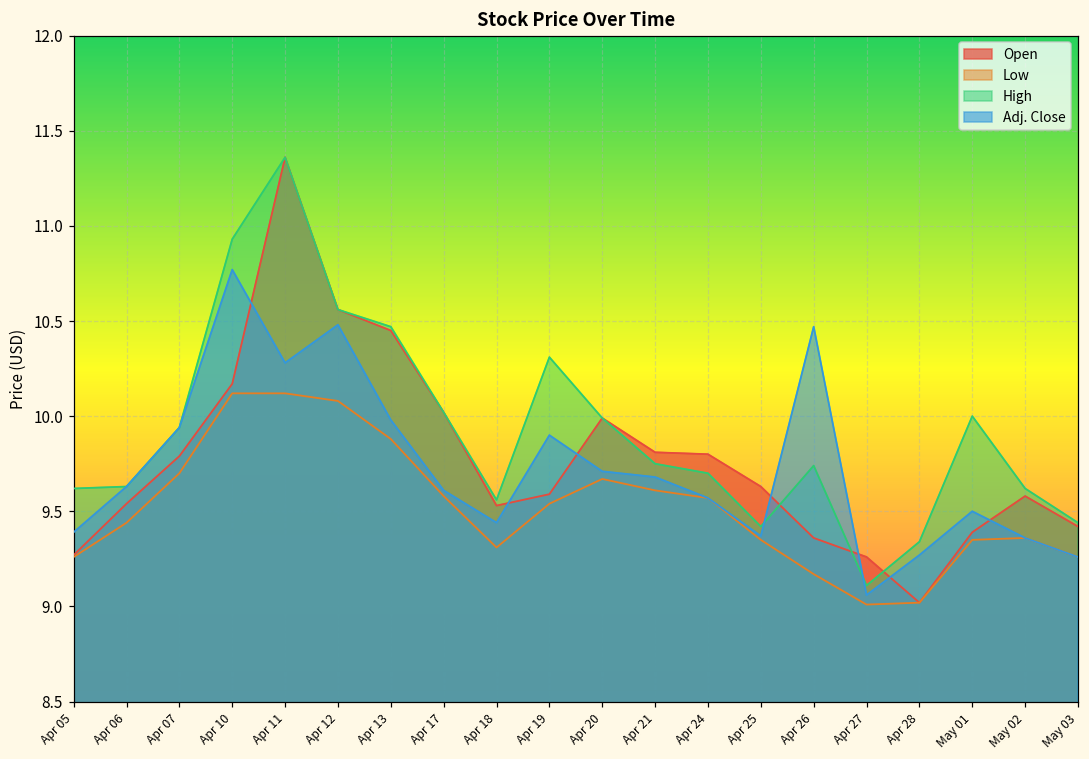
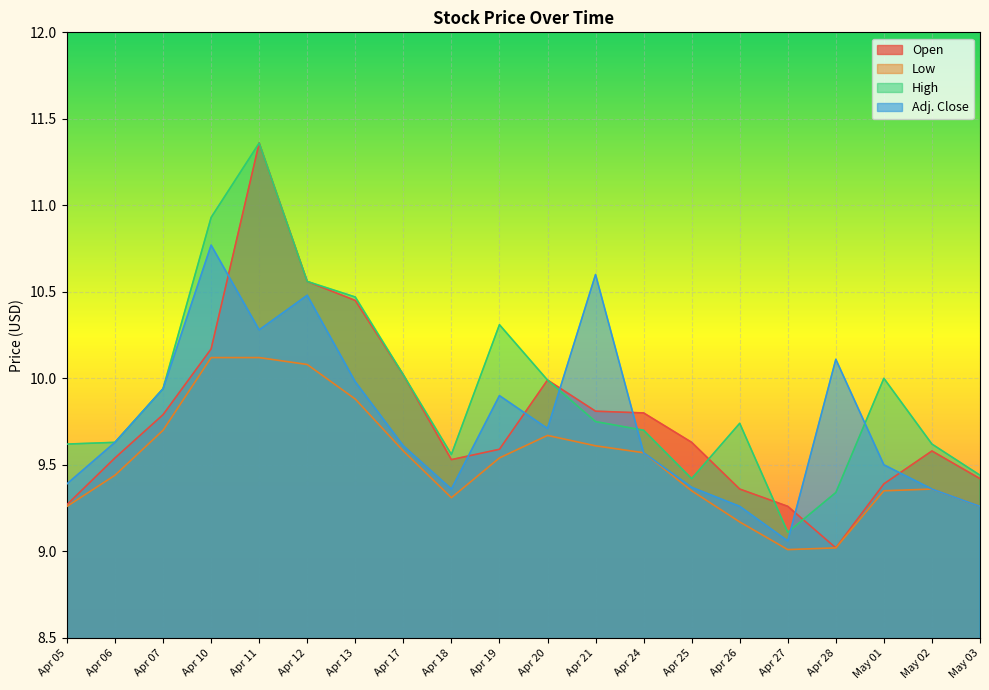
  {
    "High": {
      "Apr 05": 9.62,
      "Apr 10": 10.93,
      "Apr 13": 10.47,
      "Apr 18": 9.56,
      "Apr 19": 10.31,
      "Apr 21": 9.75,
      "Apr 24": 9.70,
      "Apr 25": 9.42,
      "Apr 26": 9.74,
      "Apr 27": 9.11,
      "Apr 28": 9.34,
      "May 01": 10.00,
      "May 02": 9.62,
      "May 03": 9.44
    },
    "Adj. Close": {
      "Apr 05": 9.39,
      "Apr 10": 10.77,
      "Apr 11": 10.28,
      "Apr 12": 10.48,
      "Apr 13": 9.98,
      "Apr 17": 9.61,
-     "Apr 18": 9.44,
+     "Apr 18": 9.36,
      "Apr 19": 9.90,
      "Apr 20": 9.71,
-     "Apr 21": 9.68,
+     "Apr 21": 10.60,
      "Apr 25": 9.37,
-     "Apr 26": 10.47,
+     "Apr 26": 9.26,
      "Apr 27": 9.06,
-     "Apr 28": 9.27,
+     "Apr 28": 10.11,
      "May 01": 9.50
    }
  }
